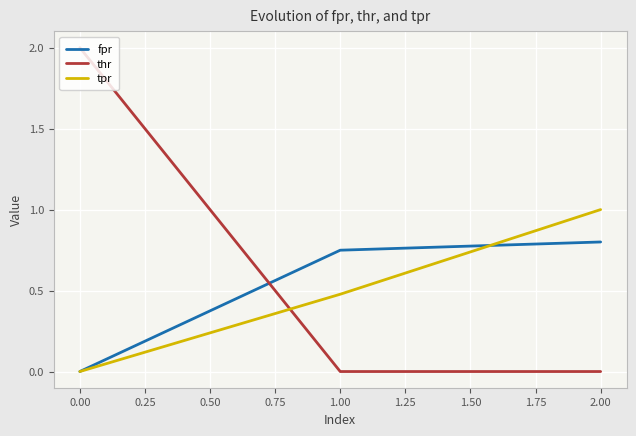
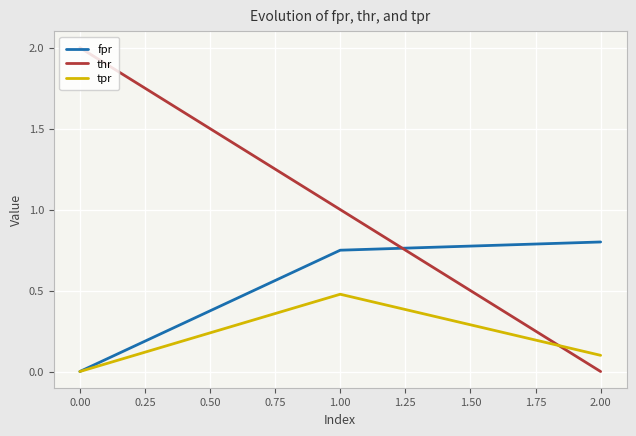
  {
    "fpr": {
      "1.00": 0.75,
      "2.00": 0.8
    },
    "thr": {
-     "1.00": 0,
+     "1.00": 1,
      "2.00": 0
    },
    "tpr": {
      "1.00": 0.48,
-     "2.00": 1.0
+     "2.00": 0.1
    }
  }
